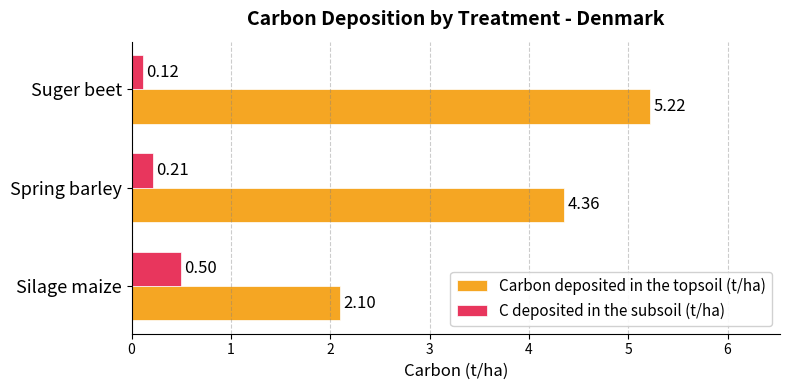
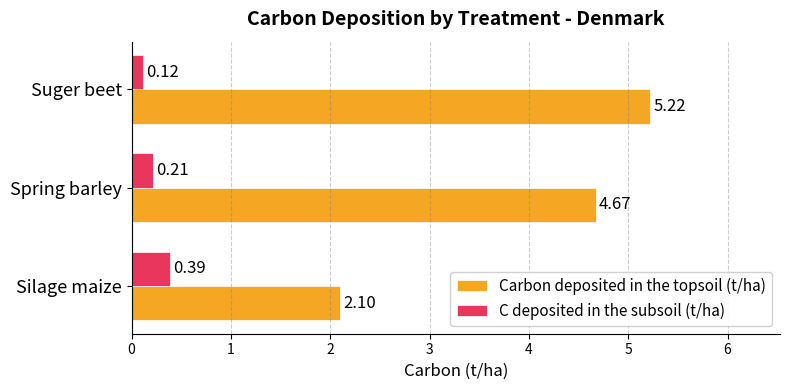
  {
    "Carbon deposited in the topsoil (t/ha)": {
      "Suger beet": 5.22,
-     "Spring barley": 4.36,
+     "Spring barley": 4.67,
      "Silage maize": 2.10
    },
    "C deposited in the subsoil (t/ha)": {
      "Suger beet": 0.12,
      "Spring barley": 0.21,
-     "Silage maize": 0.50
+     "Silage maize": 0.39
    }
  }
